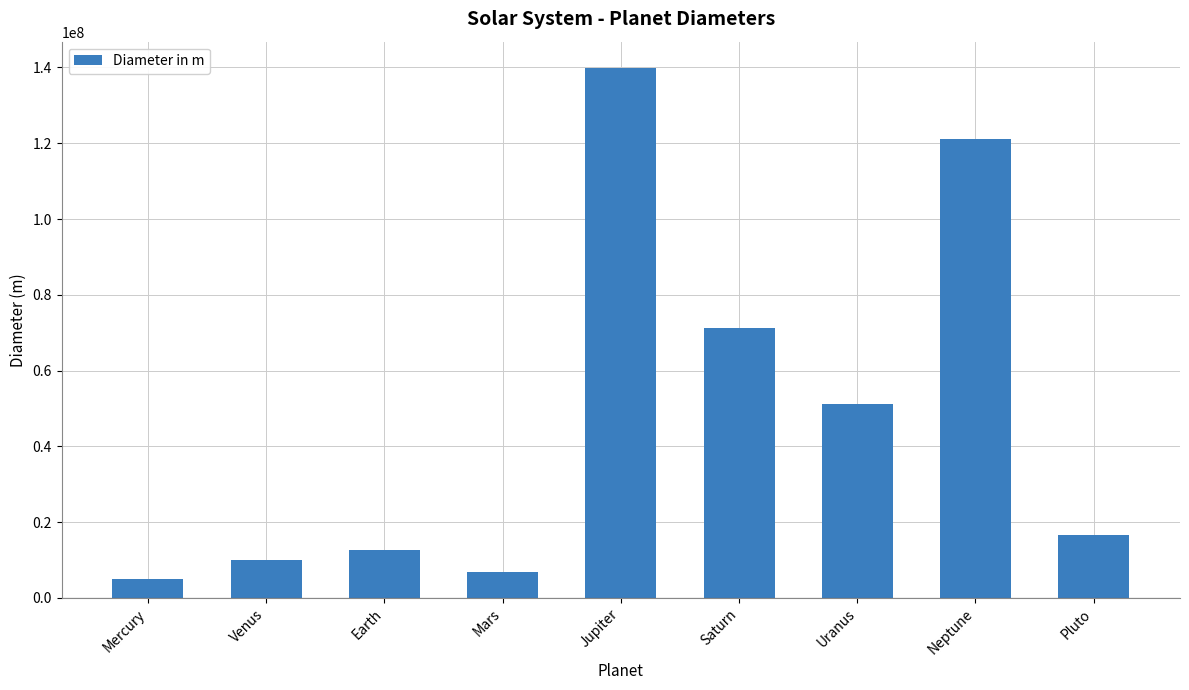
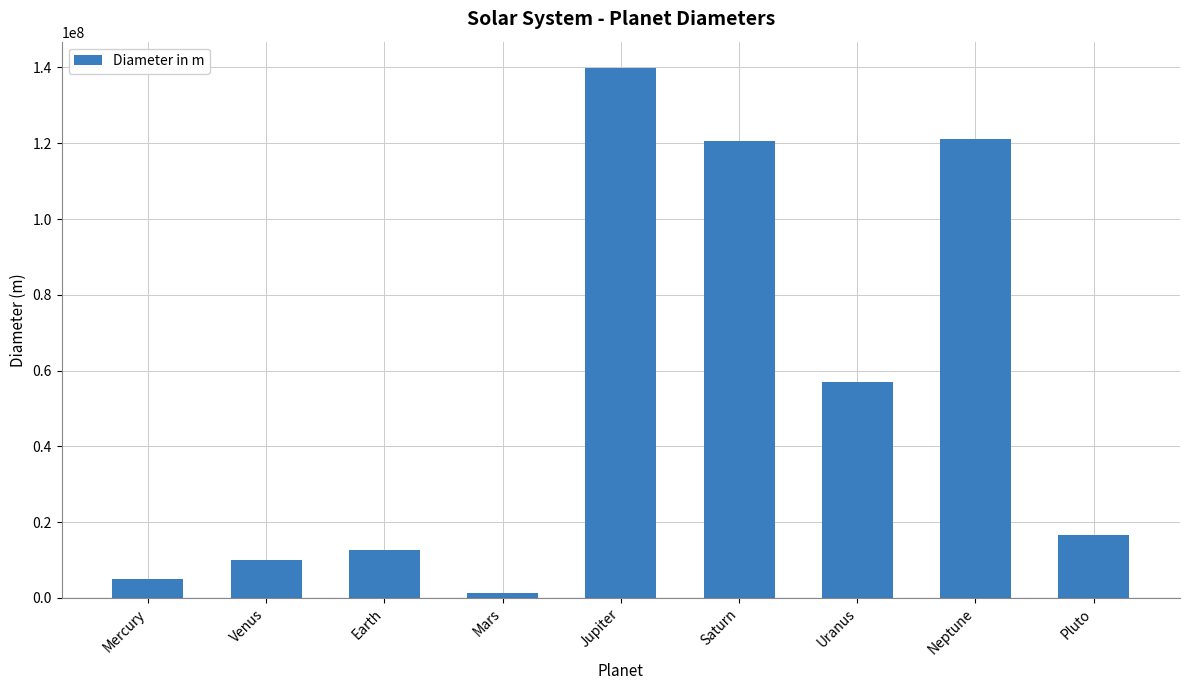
  {
    "Mercury": 5000000,
    "Venus": 10000000,
    "Earth": 13000000,
-   "Mars": 7000000,
+   "Mars": 1000000,
    "Jupiter": 140000000,
-   "Saturn": 71000000,
-   "Uranus": 51000000,
+   "Saturn": 121000000,
+   "Uranus": 57000000,
    "Neptune": 121000000,
    "Pluto": 17000000
  }
